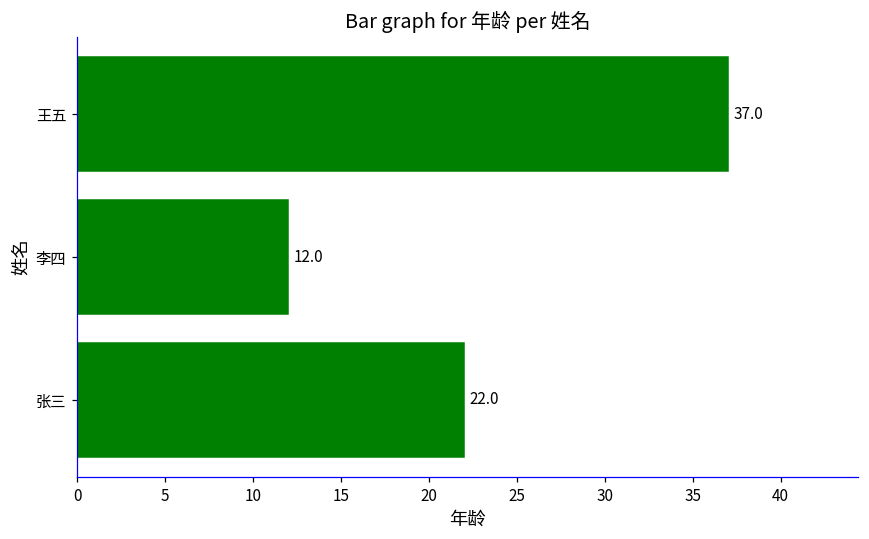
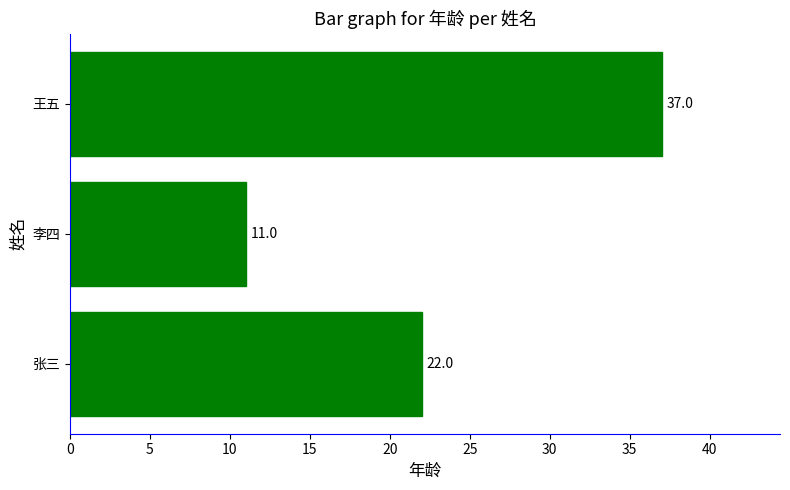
  {
    "王五": 37.0,
-   "李四": 12.0,
+   "李四": 11.0,
    "张三": 22.0
  }
